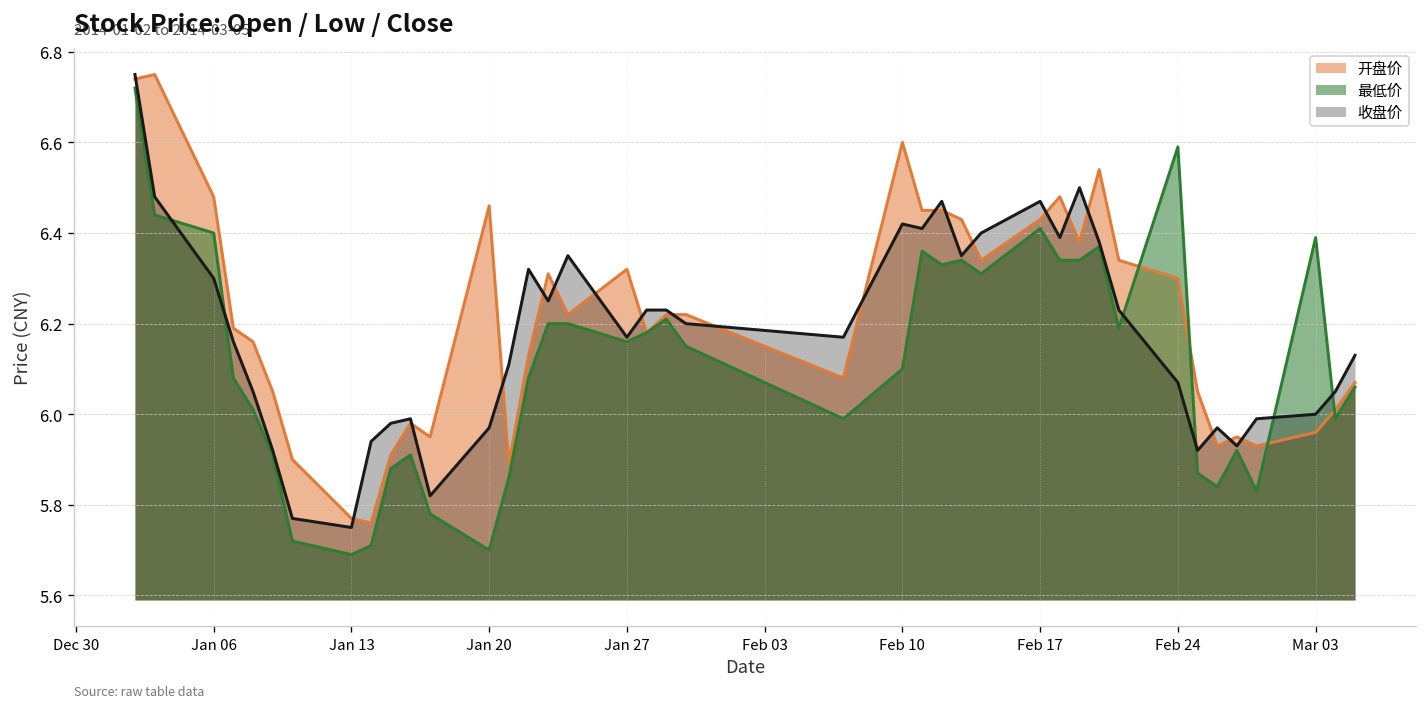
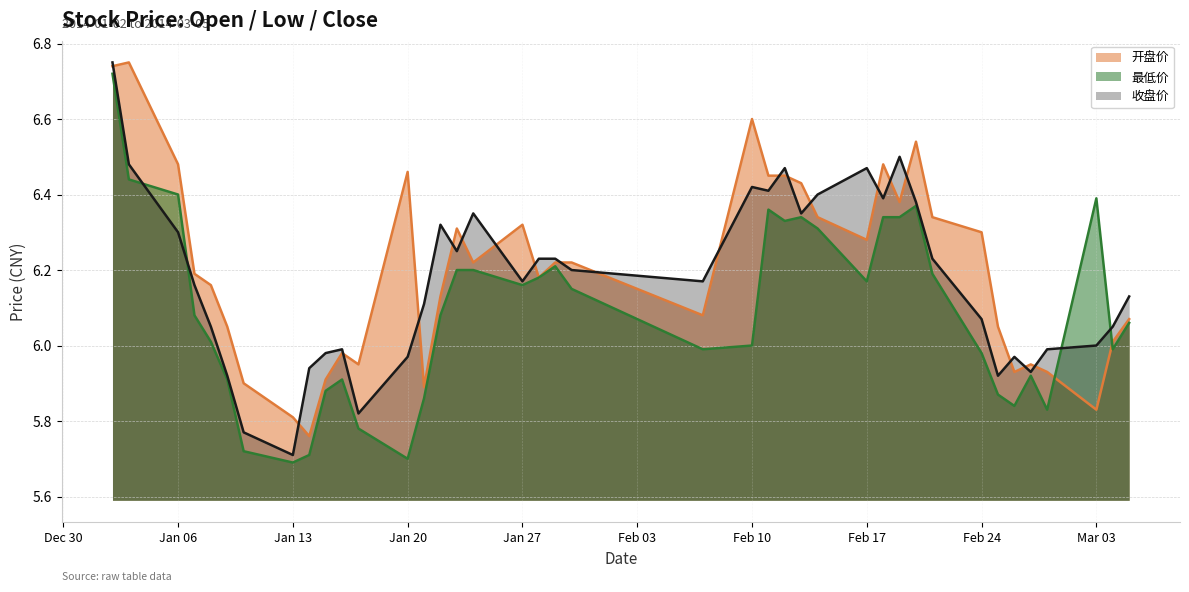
  {
    "开盘价": {
      "Jan 06": 6.48,
-     "Jan 13": 5.77,
+     "Jan 13": 5.81,
      "Jan 20": 6.46,
      "Jan 27": 6.32,
      "Feb 10": 6.60,
-     "Feb 17": 6.43,
+     "Feb 17": 6.28,
      "Feb 24": 6.30,
-     "Mar 03": 5.96
+     "Mar 03": 5.83
    },
    "最低价": {
      "Jan 06": 6.40,
      "Jan 13": 5.69,
      "Jan 20": 5.70,
      "Jan 27": 6.16,
-     "Feb 10": 6.1,
-     "Feb 17": 6.41,
-     "Feb 24": 6.59,
+     "Feb 10": 6.0,
+     "Feb 17": 6.17,
+     "Feb 24": 5.98,
      "Mar 03": 6.39
    },
    "收盘价": {
      "Jan 06": 6.30,
-     "Jan 13": 5.75,
+     "Jan 13": 5.71,
      "Jan 20": 5.97,
      "Jan 27": 6.17,
      "Feb 10": 6.42,
      "Feb 17": 6.47,
      "Feb 24": 6.07,
      "Mar 03": 6.00
    }
  }
